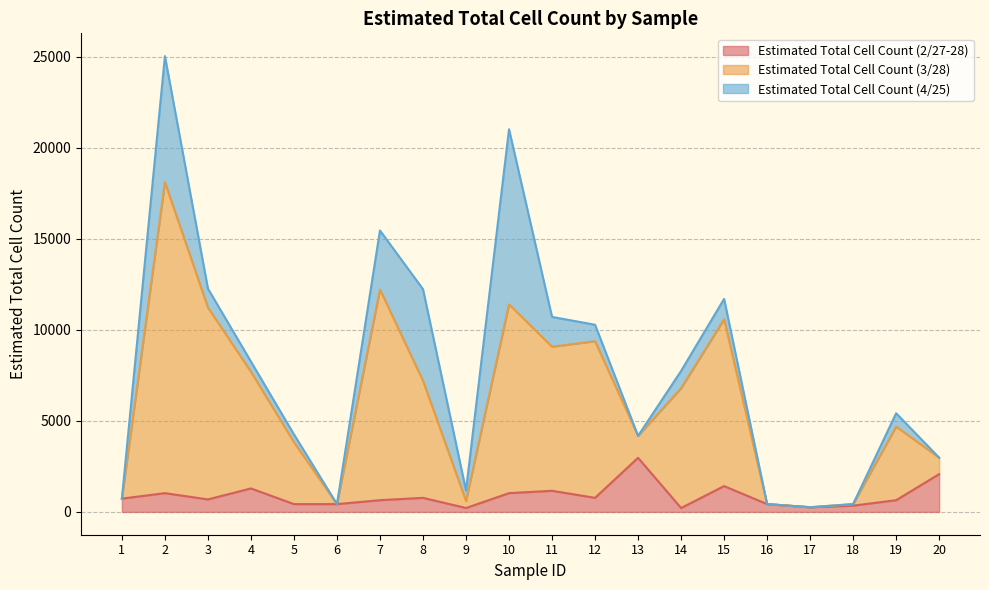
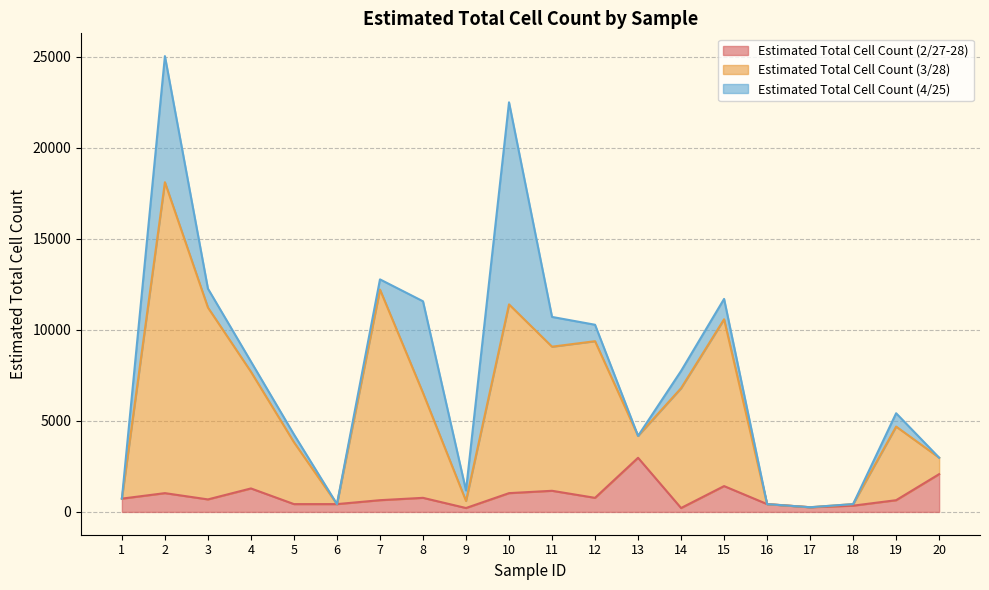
  {
    "Estimated Total Cell Count (2/27-28)": {
      "2": 1000,
      "3": 700,
      "4": 1300,
      "5": 400,
      "7": 600,
      "8": 800,
      "9": 200,
      "10": 1000,
      "11": 1200,
      "12": 800,
      "13": 3000,
      "14": 200,
      "15": 1400,
      "19": 600,
      "20": 2100
    },
    "Estimated Total Cell Count (3/28)": {
      "2": 17100,
      "3": 10500,
      "4": 6400,
      "5": 3400,
      "7": 11600,
-     "8": 6400,
+     "8": 5800,
      "9": 400,
      "10": 10400,
      "11": 7900,
      "12": 8600,
      "14": 6600,
      "15": 9200,
      "19": 4000
    },
    "Estimated Total Cell Count (4/25)": {
      "2": 6900,
      "3": 1000,
      "4": 600,
      "5": 400,
-     "7": 3200,
+     "7": 600,
      "8": 5000,
      "9": 600,
-     "10": 9600,
+     "10": 11100,
      "11": 1600,
      "12": 900,
      "14": 900,
      "15": 1100,
      "19": 700
    }
  }
